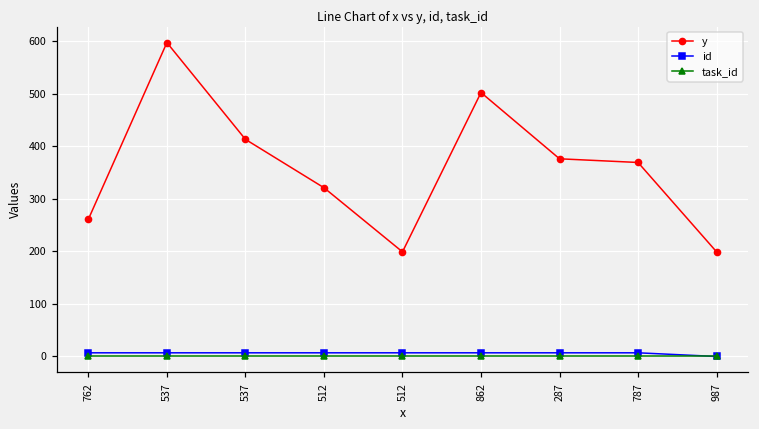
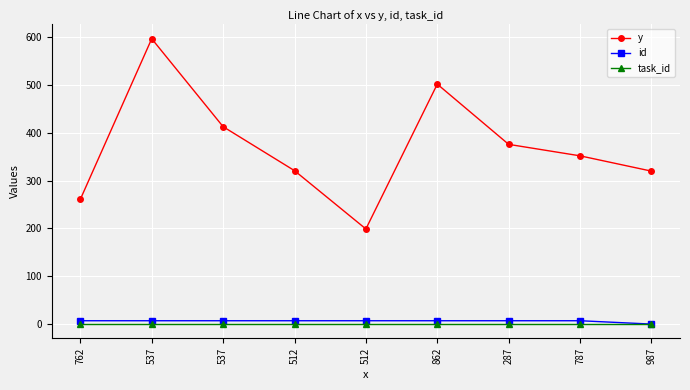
  {
    "y": {
      "762": 260,
      "862": 500,
      "287": 380,
-     "787": 370,
-     "987": 200
+     "787": 350,
+     "987": 320
    },
    "id": {
      "762": 10,
      "862": 10,
      "287": 10,
      "787": 10
    },
    "task_id": {
      "762": 0,
      "862": 0,
      "287": 0,
      "787": 0
    }
  }
